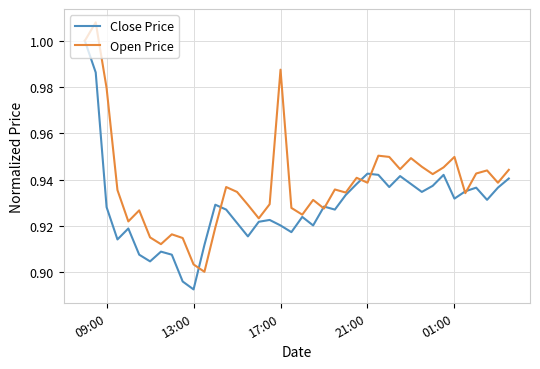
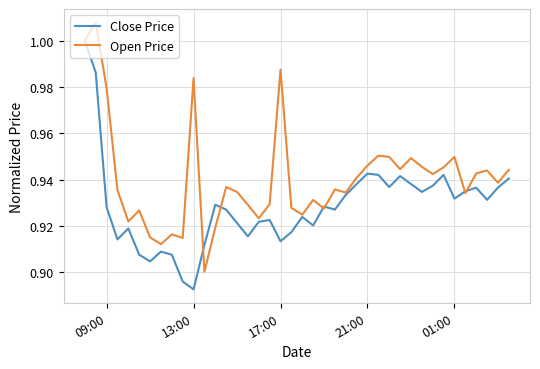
  {
    "Close Price": {
      "09:00": 0.928,
      "13:00": 0.893,
-     "17:00": 0.920,
+     "17:00": 0.913,
      "21:00": 0.943,
      "01:00": 0.932
    },
    "Open Price": {
      "09:00": 0.980,
-     "13:00": 0.903,
+     "13:00": 0.984,
      "17:00": 0.988,
-     "21:00": 0.939,
+     "21:00": 0.946,
      "01:00": 0.950
    }
  }
